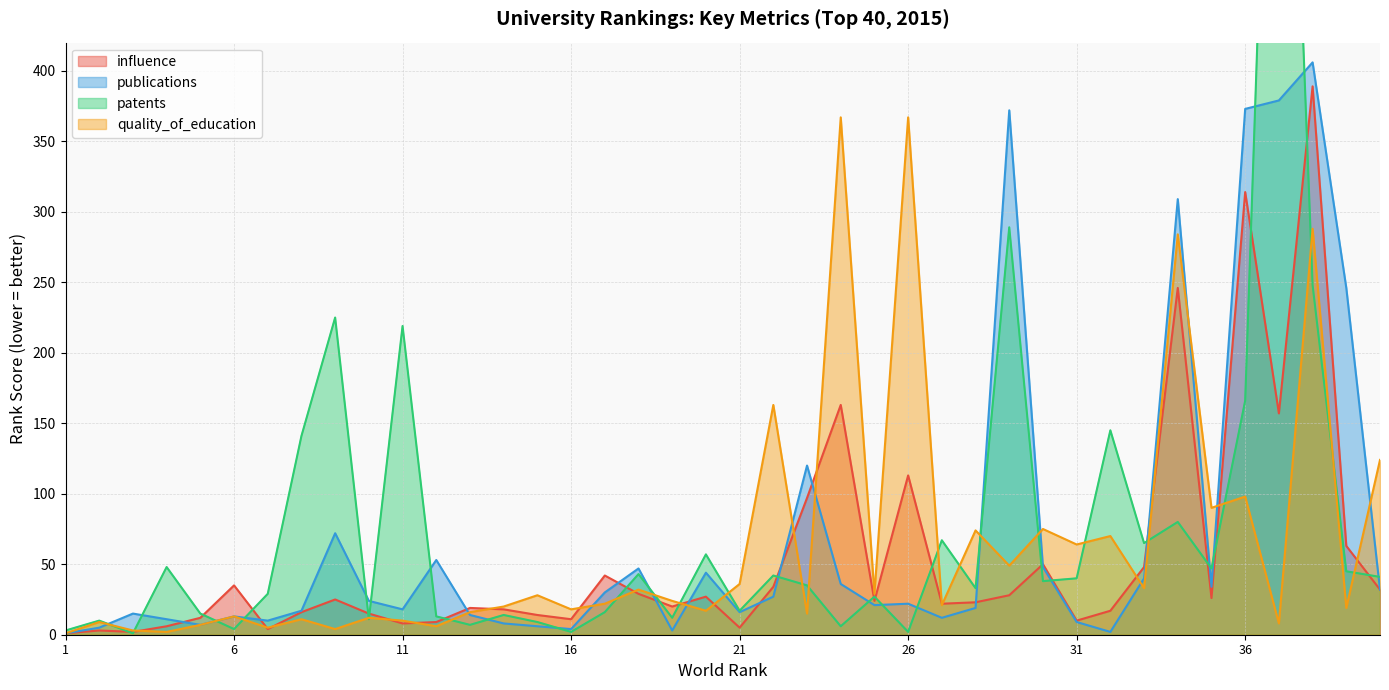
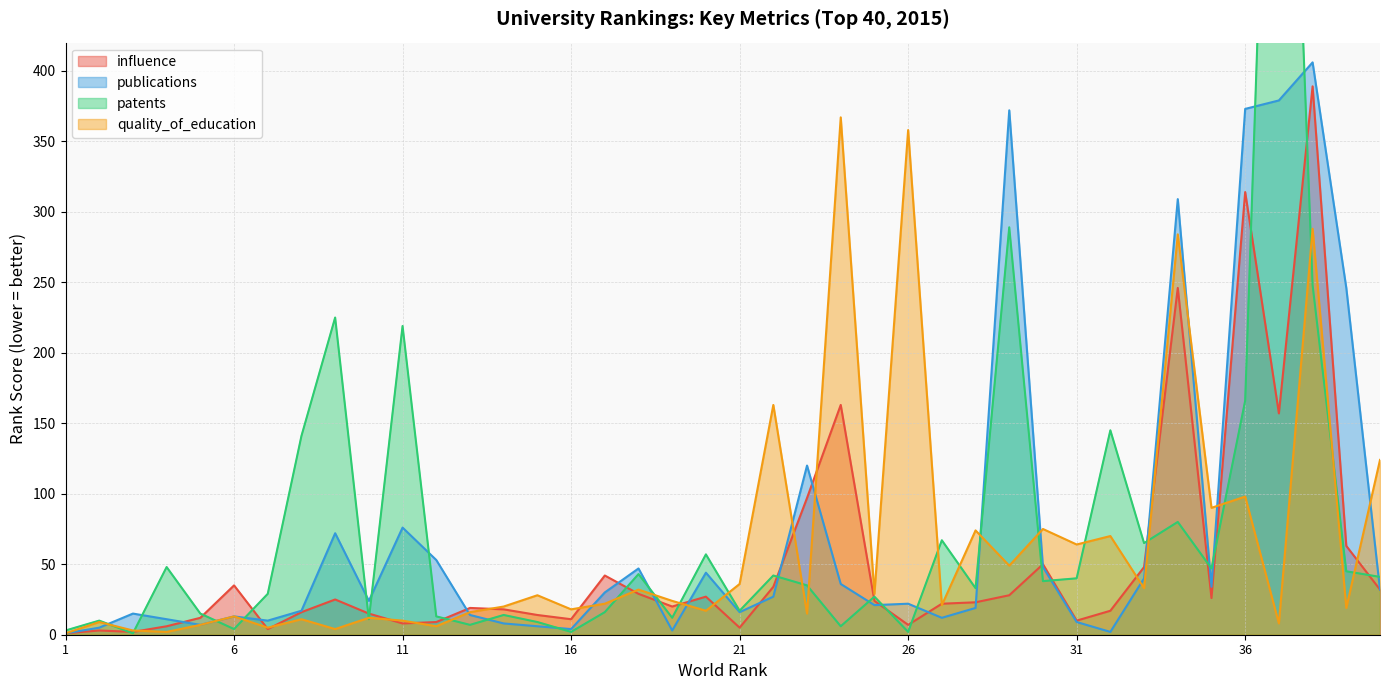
  {
    "influence": {
      "6": 35,
      "11": 8,
      "16": 11,
      "21": 5,
-     "26": 113,
+     "26": 7,
      "36": 314
    },
    "publications": {
-     "11": 18,
+     "11": 76,
      "16": 4,
      "26": 22,
      "36": 373
    },
    "patents": {
      "1": 3,
      "6": 4,
      "11": 219,
      "16": 2,
      "26": 2,
      "31": 40,
      "36": 166
    },
    "quality_of_education": {
      "11": 10,
      "16": 18,
      "21": 36,
-     "26": 367,
+     "26": 358,
      "31": 64,
      "36": 98
    }
  }
